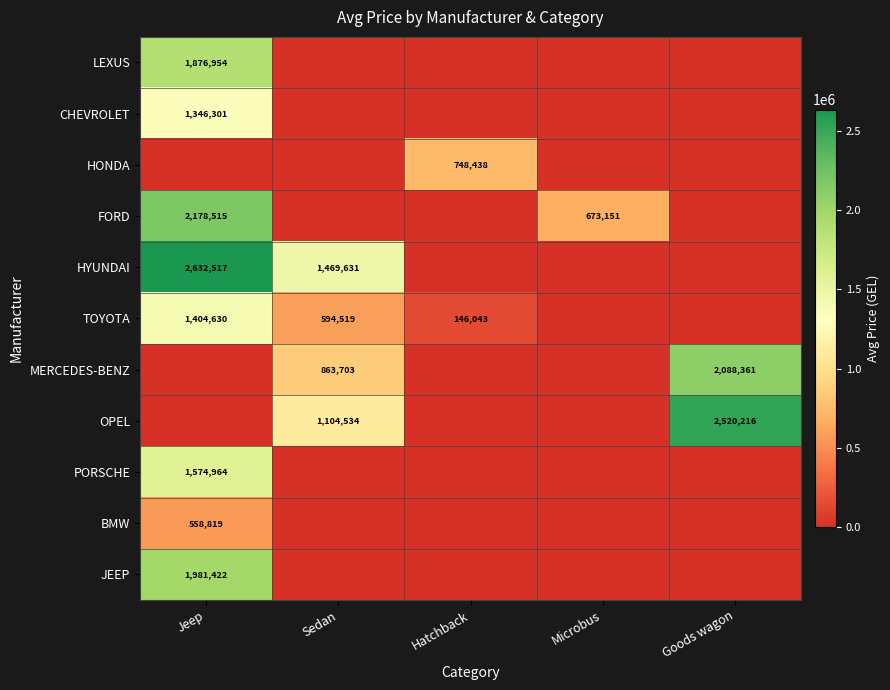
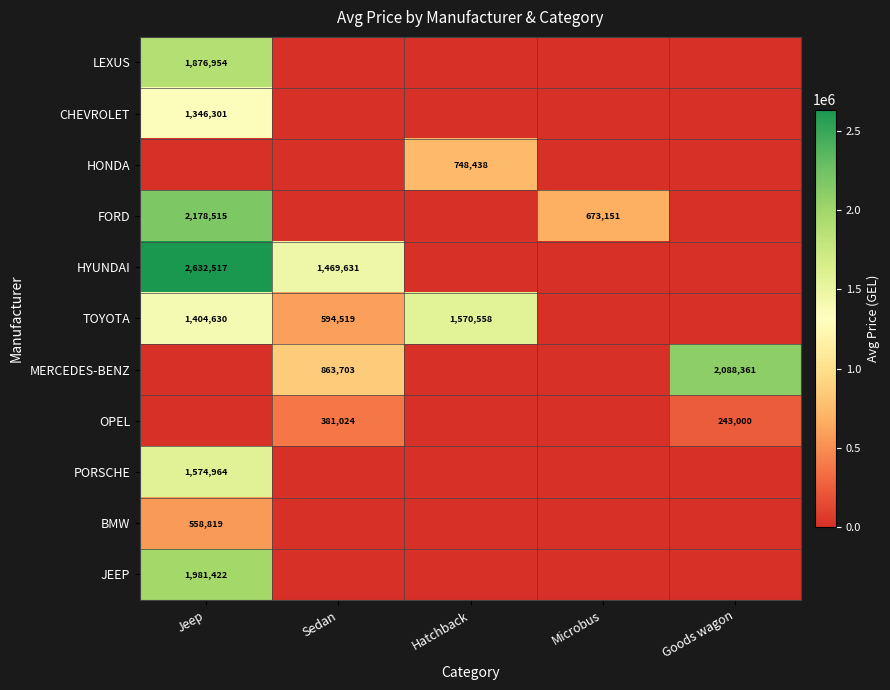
  {
    "LEXUS": {
      "Jeep": "1,876,954"
    },
    "CHEVROLET": {
      "Jeep": "1,346,301"
    },
    "HONDA": {
      "Hatchback": "748,438"
    },
    "FORD": {
      "Jeep": "2,178,515",
      "Microbus": "673,151"
    },
    "HYUNDAI": {
      "Jeep": "2,632,517",
      "Sedan": "1,469,631"
    },
    "TOYOTA": {
      "Jeep": "1,404,630",
      "Sedan": "594,519",
-     "Hatchback": "146,043"
+     "Hatchback": "1,570,558"
    },
    "MERCEDES-BENZ": {
      "Sedan": "863,703",
      "Goods wagon": "2,088,361"
    },
    "OPEL": {
-     "Sedan": "1,104,534",
-     "Goods wagon": "2,520,216"
+     "Sedan": "381,024",
+     "Goods wagon": "243,000"
    },
    "PORSCHE": {
      "Jeep": "1,574,964"
    },
    "BMW": {
      "Jeep": "558,819"
    },
    "JEEP": {
      "Jeep": "1,981,422"
    }
  }
